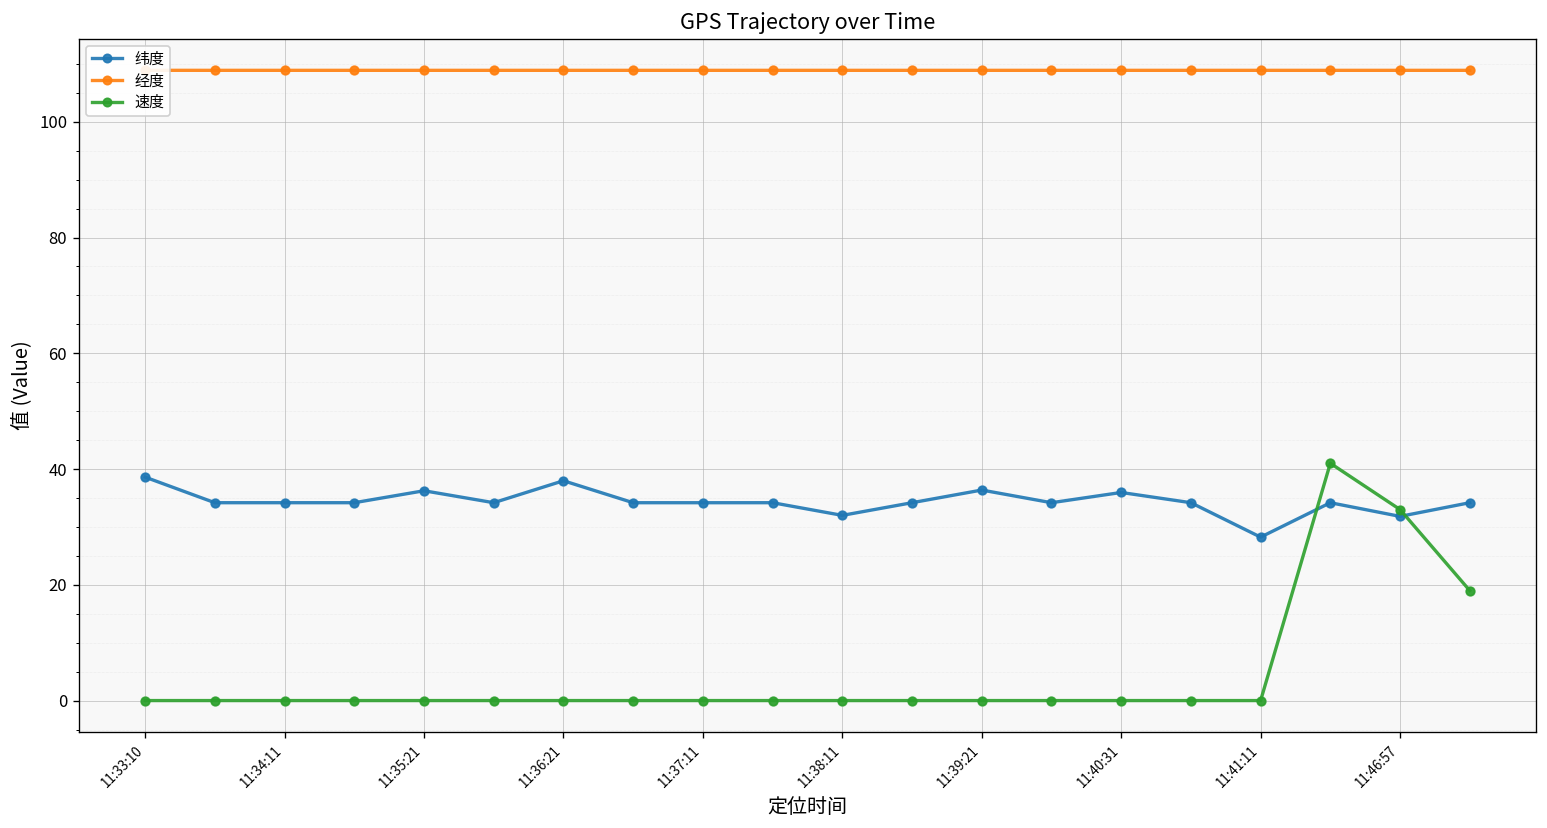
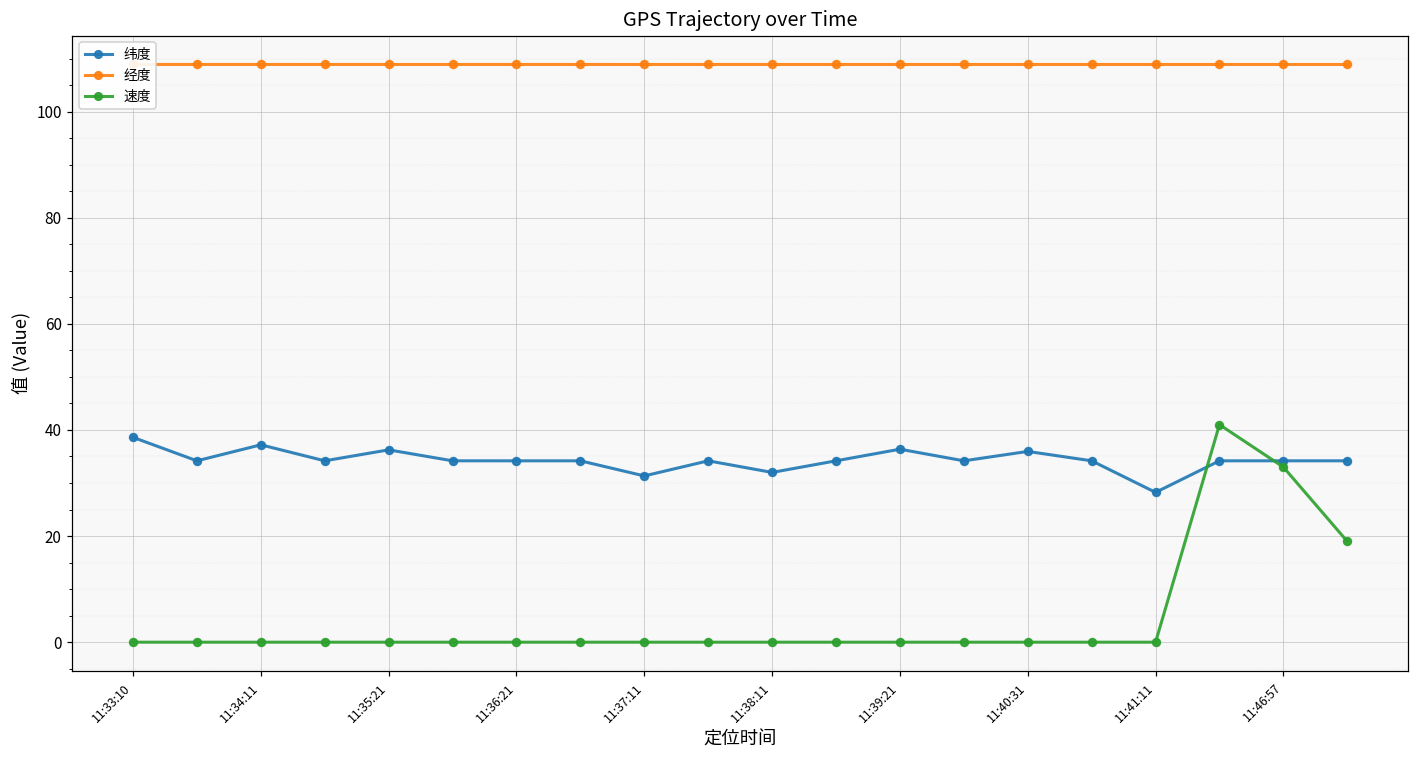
  {
    "纬度": {
      "11:33:10": 39,
-     "11:34:11": 34,
+     "11:34:11": 37,
      "11:35:21": 36,
-     "11:36:21": 38,
-     "11:37:11": 34,
+     "11:36:21": 34,
+     "11:37:11": 31,
      "11:38:11": 32,
      "11:39:21": 36,
      "11:40:31": 36,
      "11:41:11": 28,
-     "11:46:57": 32
+     "11:46:57": 34
    },
    "经度": {
      "11:34:11": 109,
      "11:35:21": 109,
      "11:36:21": 109,
      "11:37:11": 109,
      "11:38:11": 109,
      "11:39:21": 109,
      "11:40:31": 109,
      "11:41:11": 109,
      "11:46:57": 109
    },
    "速度": {
      "11:33:10": 0,
      "11:34:11": 0,
      "11:35:21": 0,
      "11:36:21": 0,
      "11:37:11": 0,
      "11:38:11": 0,
      "11:39:21": 0,
      "11:40:31": 0,
      "11:41:11": 0,
      "11:46:57": 33
    }
  }
